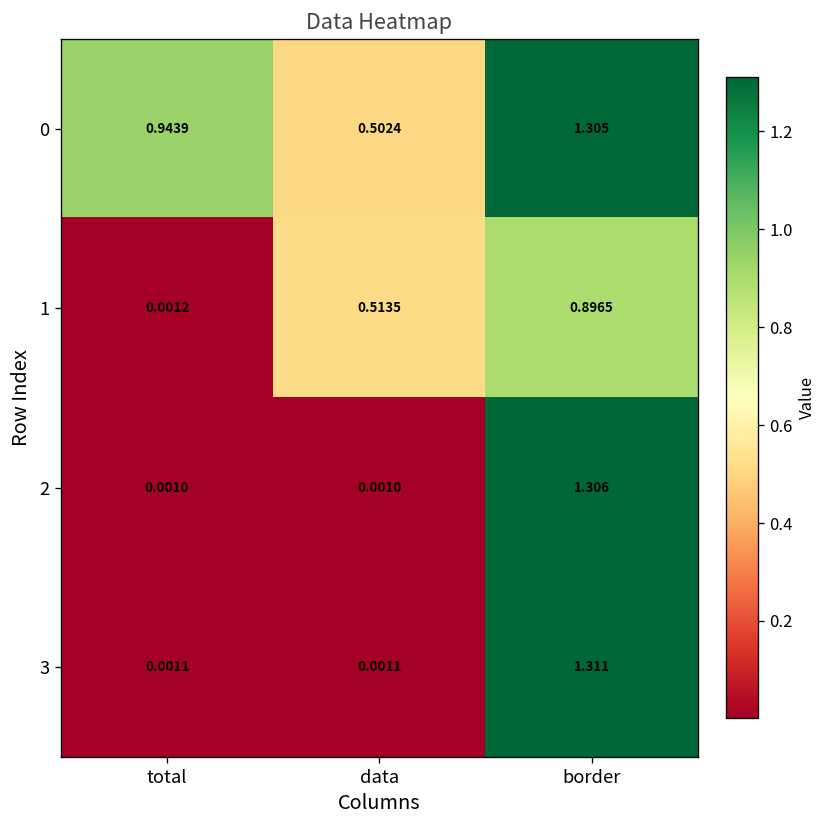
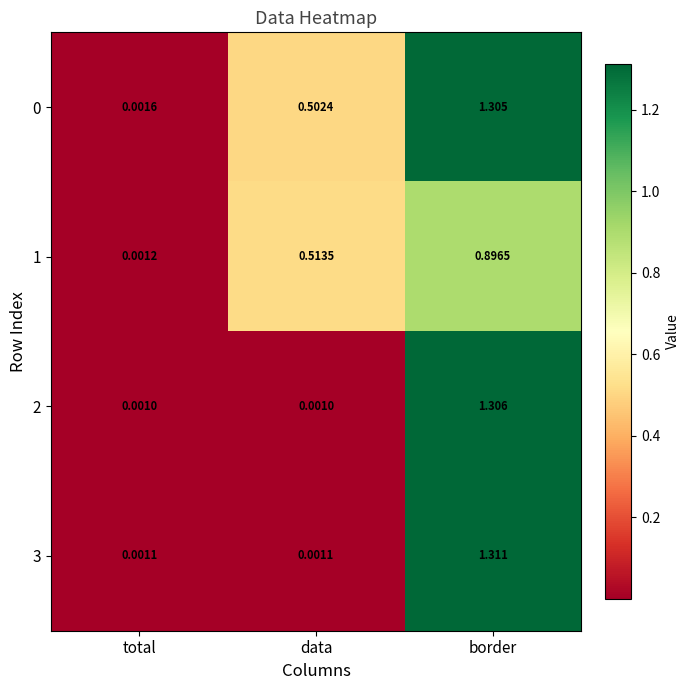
  {
    "0": {
-     "total": 0.9439,
+     "total": 0.0016,
      "data": 0.5024,
      "border": 1.305
    },
    "1": {
      "total": 0.0012,
      "data": 0.5135,
      "border": 0.8965
    },
    "2": {
      "total": 0.0010,
      "data": 0.0010,
      "border": 1.306
    },
    "3": {
      "total": 0.0011,
      "data": 0.0011,
      "border": 1.311
    }
  }
